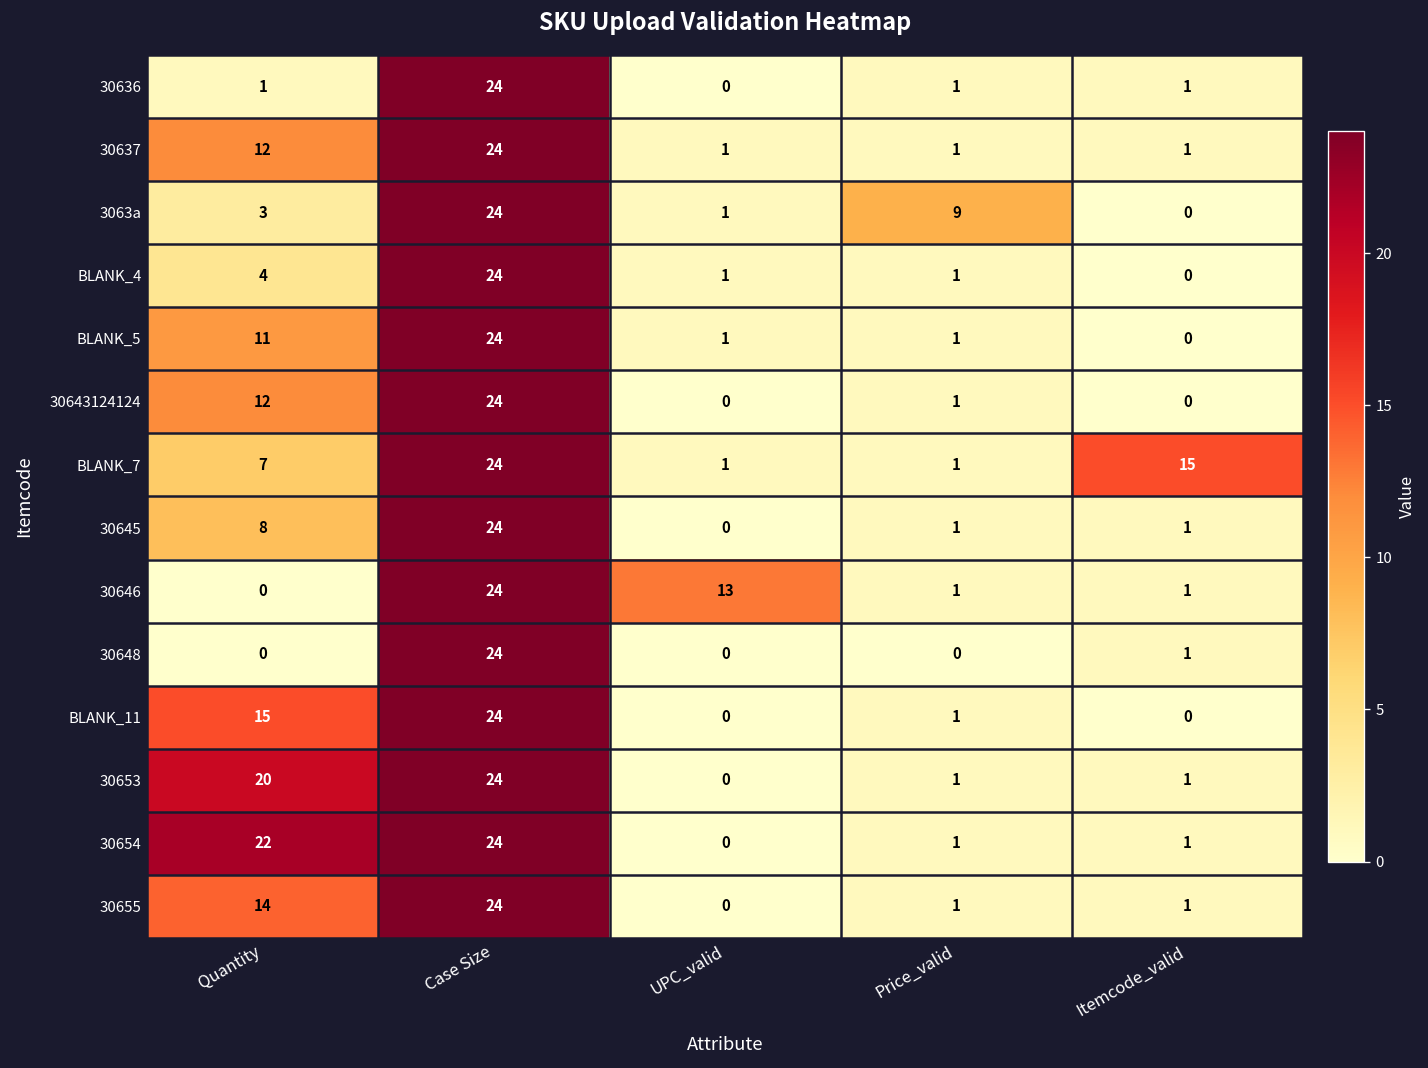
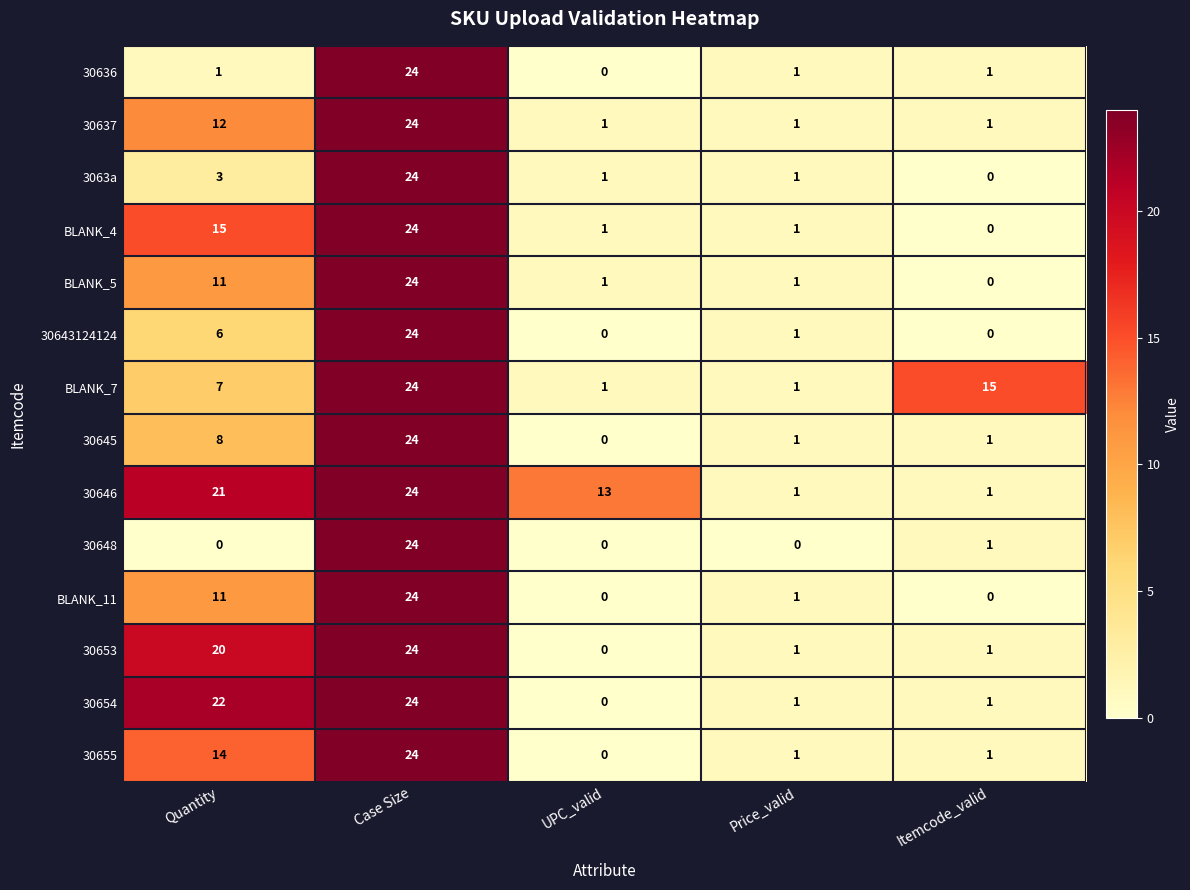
  {
    "30636": {
      "Quantity": 1,
      "Case Size": 24,
      "UPC_valid": 0,
      "Price_valid": 1,
      "Itemcode_valid": 1
    },
    "30637": {
      "Quantity": 12,
      "Case Size": 24,
      "UPC_valid": 1,
      "Price_valid": 1,
      "Itemcode_valid": 1
    },
    "3063a": {
      "Quantity": 3,
      "Case Size": 24,
      "UPC_valid": 1,
-     "Price_valid": 9,
+     "Price_valid": 1,
      "Itemcode_valid": 0
    },
    "BLANK_4": {
-     "Quantity": 4,
+     "Quantity": 15,
      "Case Size": 24,
      "UPC_valid": 1,
      "Price_valid": 1,
      "Itemcode_valid": 0
    },
    "BLANK_5": {
      "Quantity": 11,
      "Case Size": 24,
      "UPC_valid": 1,
      "Price_valid": 1,
      "Itemcode_valid": 0
    },
    "30643124124": {
-     "Quantity": 12,
+     "Quantity": 6,
      "Case Size": 24,
      "UPC_valid": 0,
      "Price_valid": 1,
      "Itemcode_valid": 0
    },
    "BLANK_7": {
      "Quantity": 7,
      "Case Size": 24,
      "UPC_valid": 1,
      "Price_valid": 1,
      "Itemcode_valid": 15
    },
    "30645": {
      "Quantity": 8,
      "Case Size": 24,
      "UPC_valid": 0,
      "Price_valid": 1,
      "Itemcode_valid": 1
    },
    "30646": {
-     "Quantity": 0,
+     "Quantity": 21,
      "Case Size": 24,
      "UPC_valid": 13,
      "Price_valid": 1,
      "Itemcode_valid": 1
    },
    "30648": {
      "Quantity": 0,
      "Case Size": 24,
      "UPC_valid": 0,
      "Price_valid": 0,
      "Itemcode_valid": 1
    },
    "BLANK_11": {
-     "Quantity": 15,
+     "Quantity": 11,
      "Case Size": 24,
      "UPC_valid": 0,
      "Price_valid": 1,
      "Itemcode_valid": 0
    },
    "30653": {
      "Quantity": 20,
      "Case Size": 24,
      "UPC_valid": 0,
      "Price_valid": 1,
      "Itemcode_valid": 1
    },
    "30654": {
      "Quantity": 22,
      "Case Size": 24,
      "UPC_valid": 0,
      "Price_valid": 1,
      "Itemcode_valid": 1
    },
    "30655": {
      "Quantity": 14,
      "Case Size": 24,
      "UPC_valid": 0,
      "Price_valid": 1,
      "Itemcode_valid": 1
    }
  }
